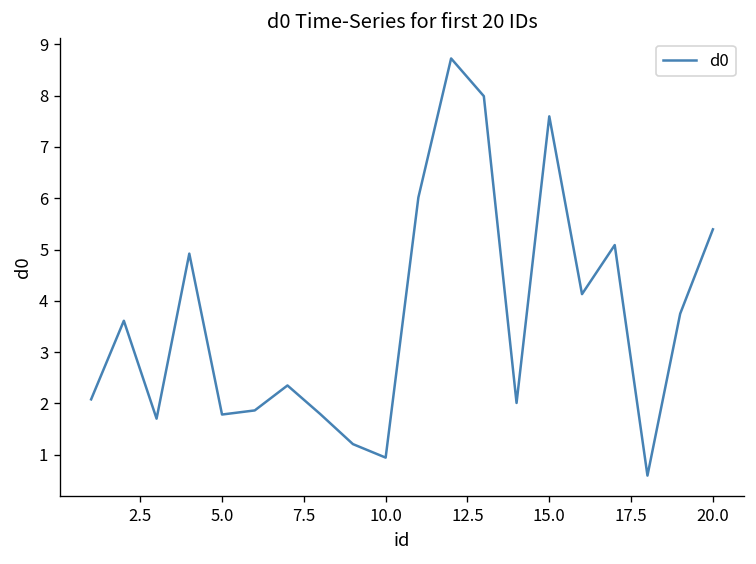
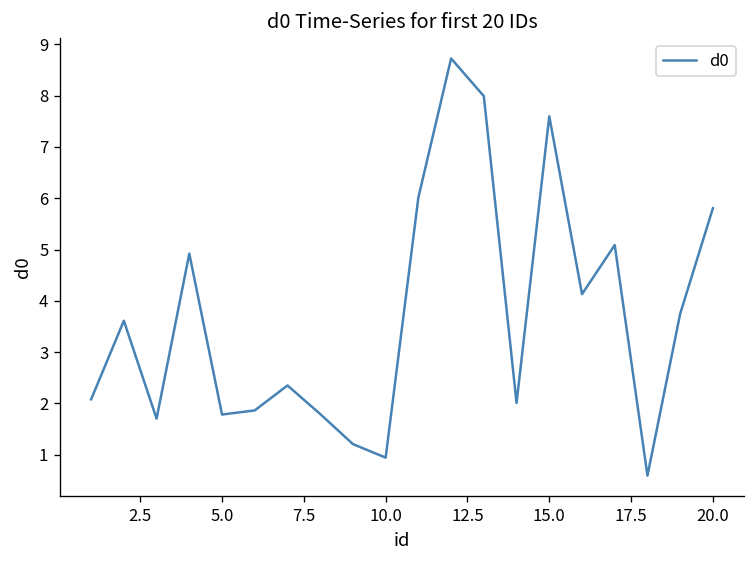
  {
    "5.0": 1.8,
    "10.0": 0.9,
    "15.0": 7.6,
-   "20.0": 5.4
+   "20.0": 5.8
  }
